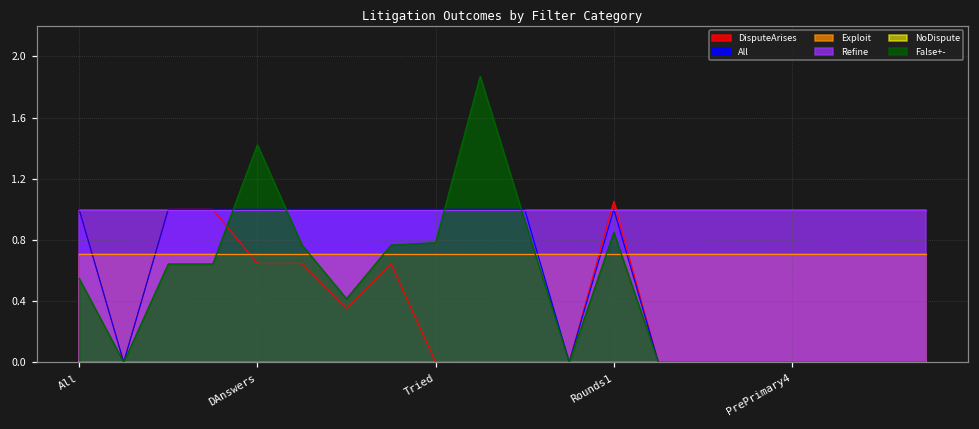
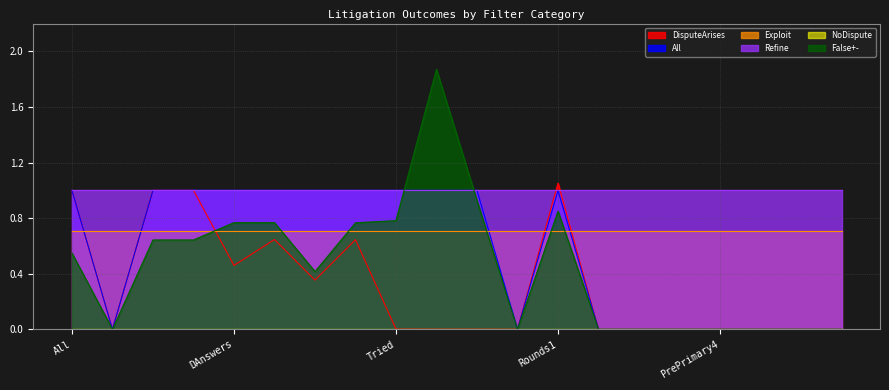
  {
    "DisputeArises": {
-     "DAnswers": 0.65,
+     "DAnswers": 0.46,
      "Rounds1": 1.05
    },
    "Exploit": {
      "All": 0.71,
      "DAnswers": 0.71,
      "Tried": 0.71,
      "Rounds1": 0.71,
      "PrePrimary4": 0.71
    },
    "Refine": {
      "PrePrimary4": 1.00
    },
    "NoDispute": {
      "All": 0.00,
      "DAnswers": 0.00,
      "Rounds1": 0.00
    },
    "False+-": {
      "All": 0.55,
-     "DAnswers": 1.42,
+     "DAnswers": 0.77,
      "Tried": 0.78,
      "Rounds1": 0.85
    }
  }
